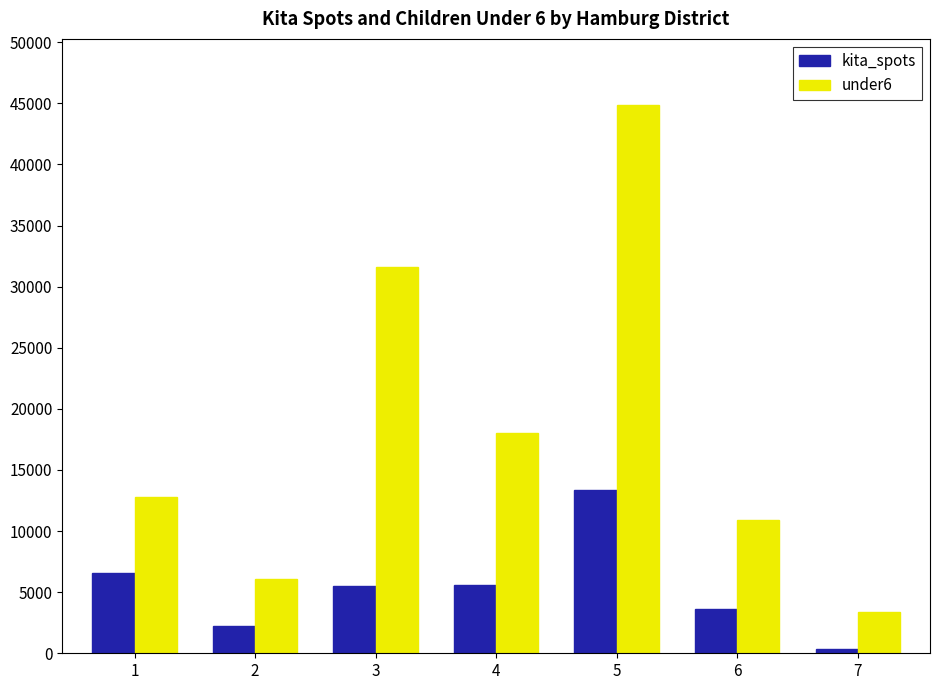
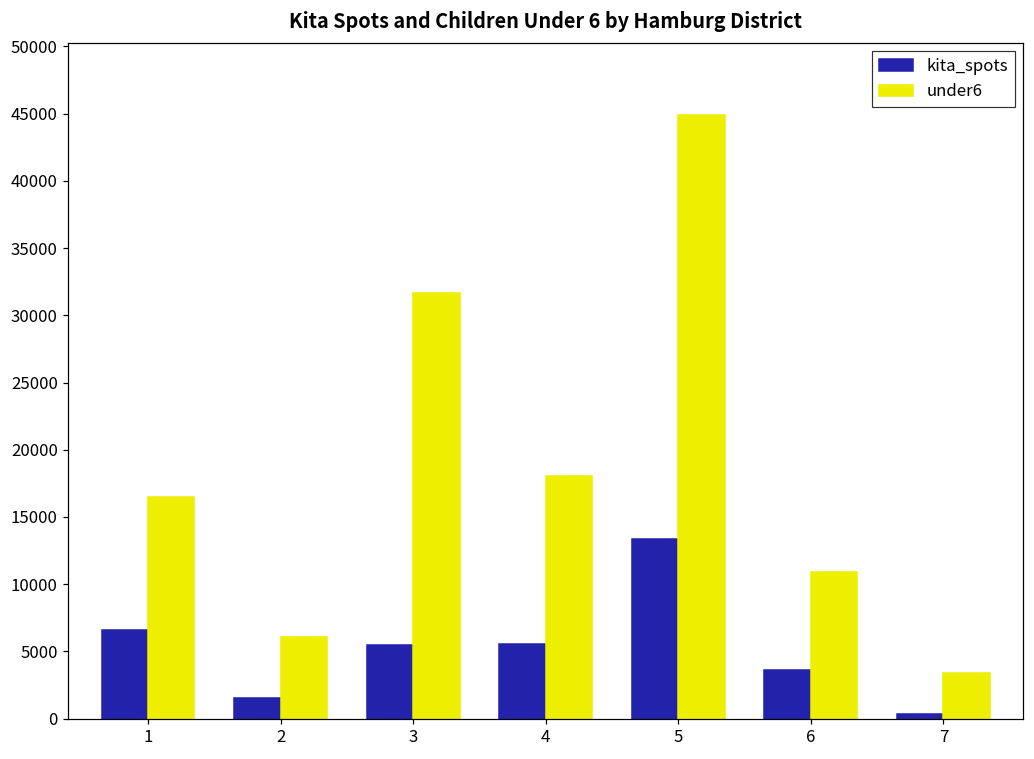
  {
    "kita_spots": {
      "1": 6600,
-     "2": 2300,
+     "2": 1600,
      "3": 5500,
      "4": 5600,
      "5": 13400,
      "6": 3600,
      "7": 400
    },
    "under6": {
-     "1": 12800,
+     "1": 16500,
      "2": 6100,
      "3": 31600,
      "4": 18100,
      "5": 44900,
      "6": 10900,
      "7": 3400
    }
  }
